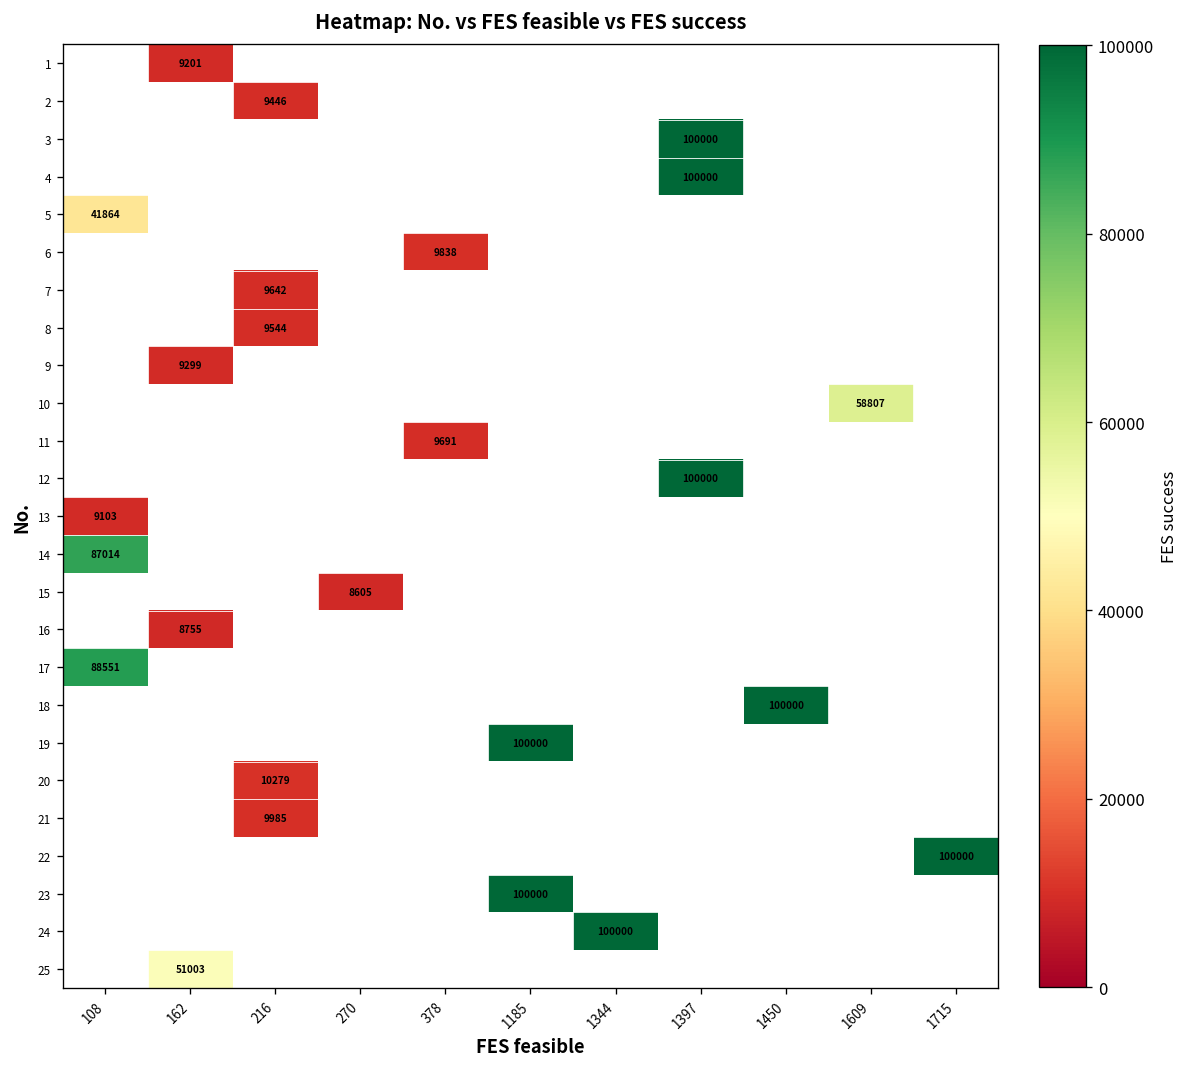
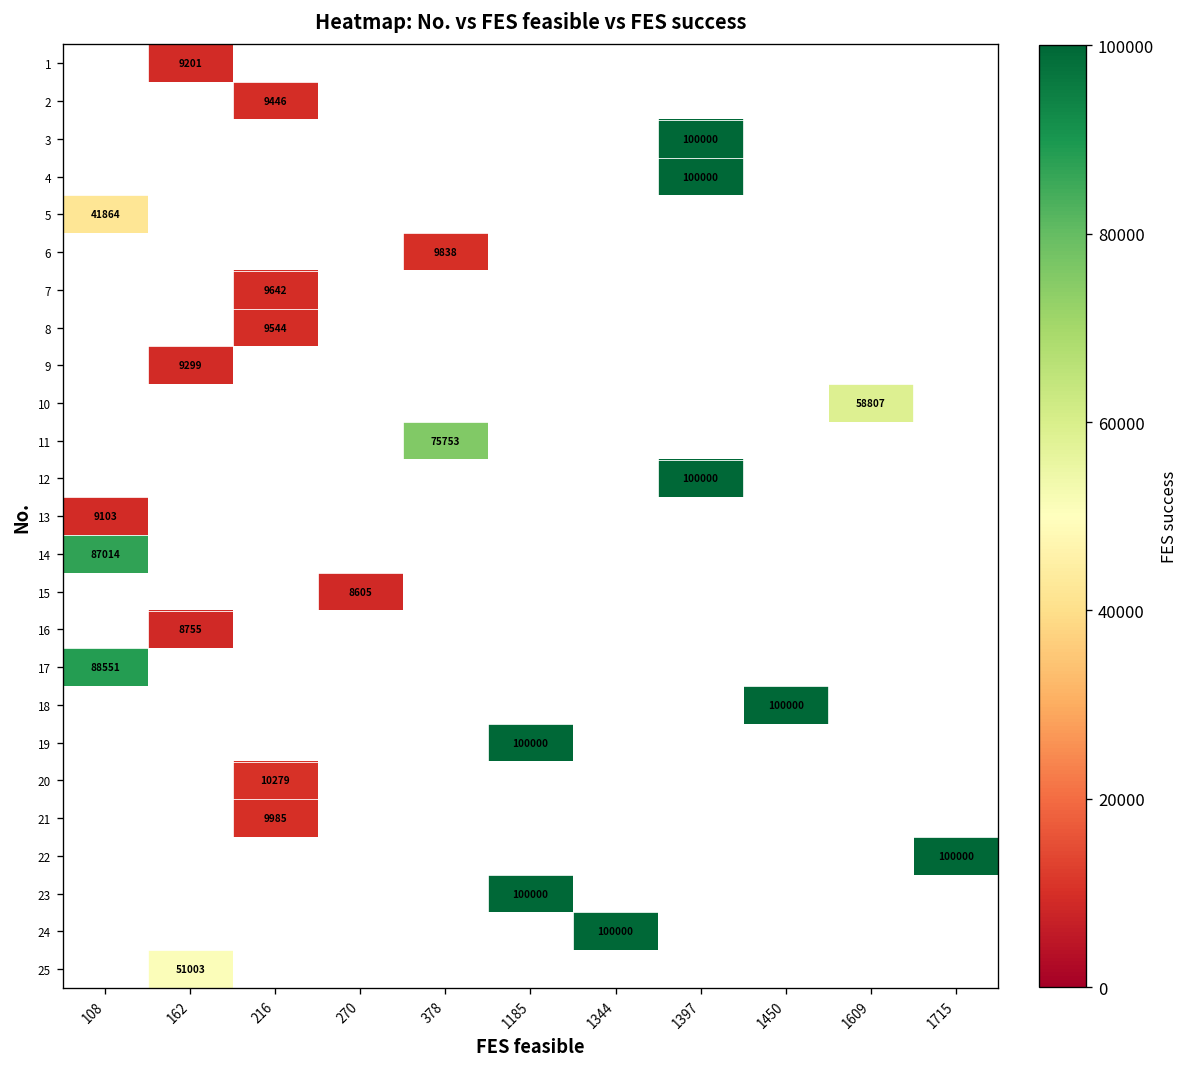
  {
    "1": {
      "162": 9201
    },
    "2": {
      "216": 9446
    },
    "3": {
      "1397": 100000
    },
    "4": {
      "1397": 100000
    },
    "5": {
      "108": 41864
    },
    "6": {
      "378": 9838
    },
    "7": {
      "216": 9642
    },
    "8": {
      "216": 9544
    },
    "9": {
      "162": 9299
    },
    "10": {
      "1609": 58807
    },
    "11": {
-     "378": 9691
+     "378": 75753
    },
    "12": {
      "1397": 100000
    },
    "13": {
      "108": 9103
    },
    "14": {
      "108": 87014
    },
    "15": {
      "270": 8605
    },
    "16": {
      "162": 8755
    },
    "17": {
      "108": 88551
    },
    "18": {
      "1450": 100000
    },
    "19": {
      "1185": 100000
    },
    "20": {
      "216": 10279
    },
    "21": {
      "216": 9985
    },
    "22": {
      "1715": 100000
    },
    "23": {
      "1185": 100000
    },
    "24": {
      "1344": 100000
    },
    "25": {
      "162": 51003
    }
  }
